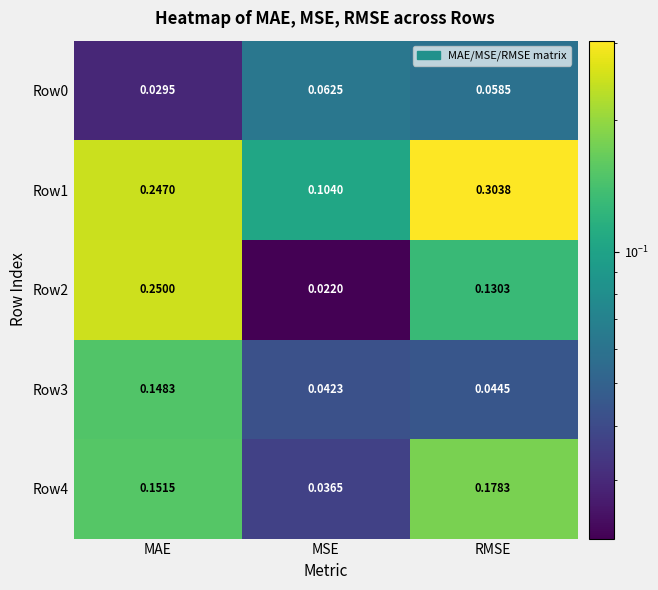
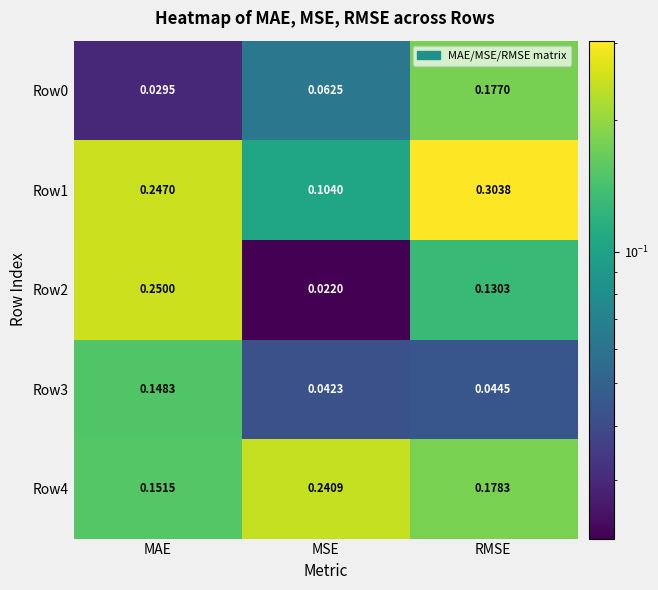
  {
    "Row0": {
      "MAE": 0.0295,
      "MSE": 0.0625,
-     "RMSE": 0.0585
+     "RMSE": 0.1770
    },
    "Row1": {
      "MAE": 0.2470,
      "MSE": 0.1040,
      "RMSE": 0.3038
    },
    "Row2": {
      "MAE": 0.2500,
      "MSE": 0.0220,
      "RMSE": 0.1303
    },
    "Row3": {
      "MAE": 0.1483,
      "MSE": 0.0423,
      "RMSE": 0.0445
    },
    "Row4": {
      "MAE": 0.1515,
-     "MSE": 0.0365,
+     "MSE": 0.2409,
      "RMSE": 0.1783
    }
  }
